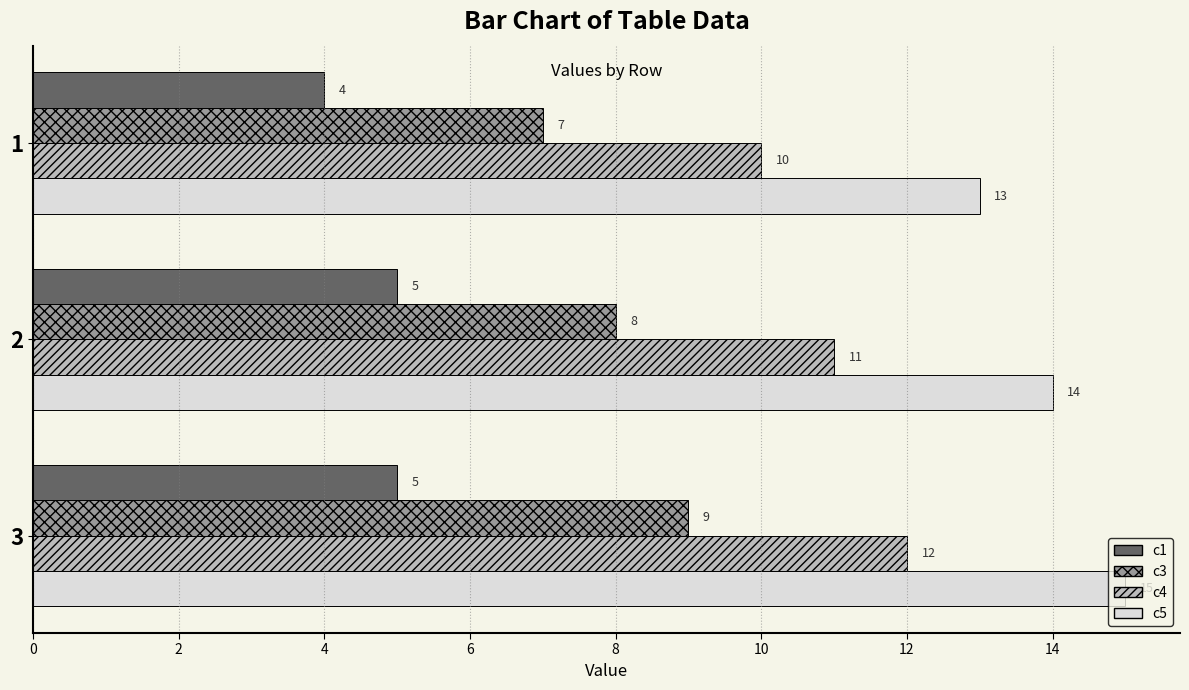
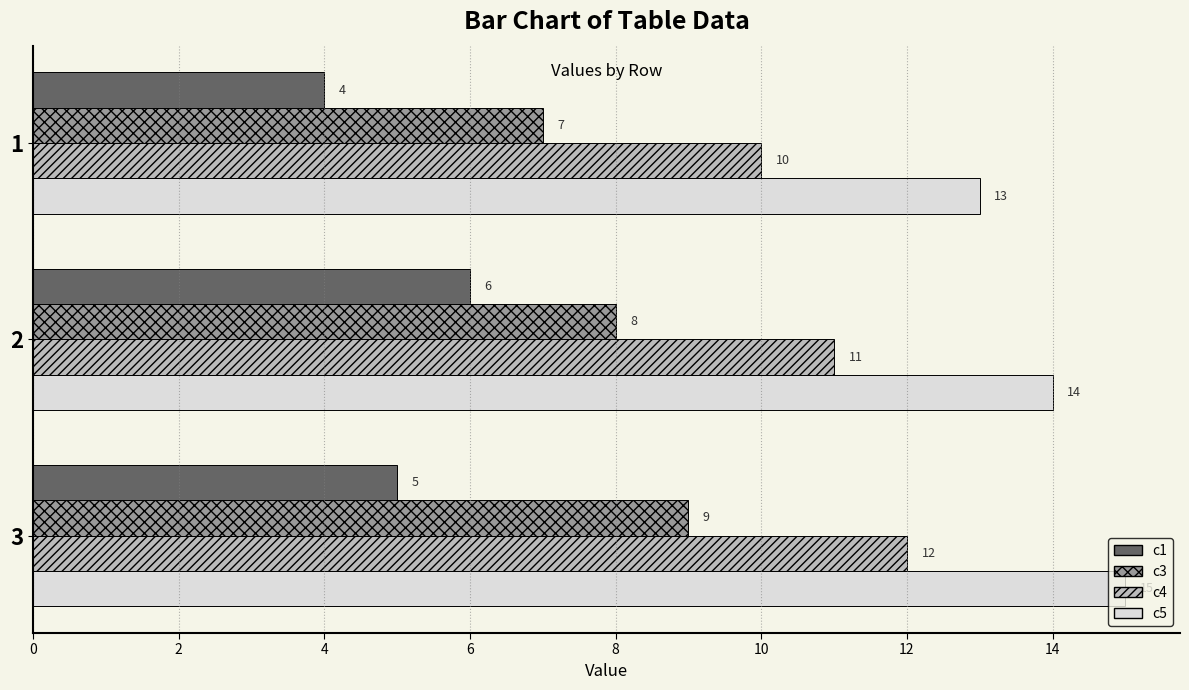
  {
    "c1": {
      "1": 4,
-     "2": 5,
+     "2": 6,
      "3": 5
    }
  }
